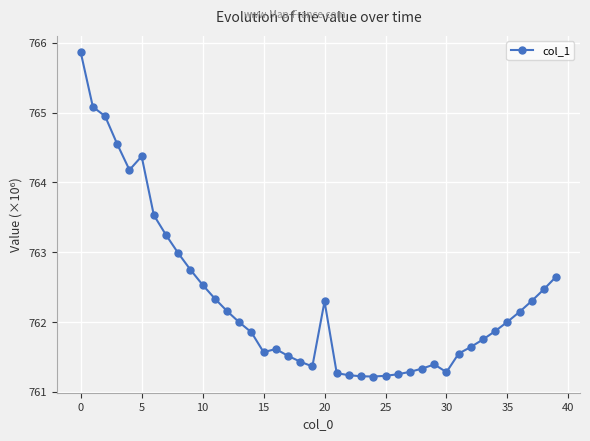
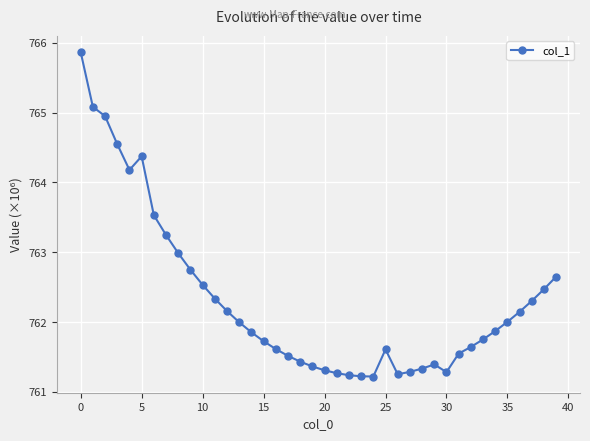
  {
    "0": 765.9,
    "5": 764.4,
    "10": 762.5,
-   "15": 761.6,
-   "20": 762.3,
-   "25": 761.2,
+   "15": 761.7,
+   "20": 761.3,
+   "25": 761.6,
    "30": 761.3,
    "35": 762.0
  }
